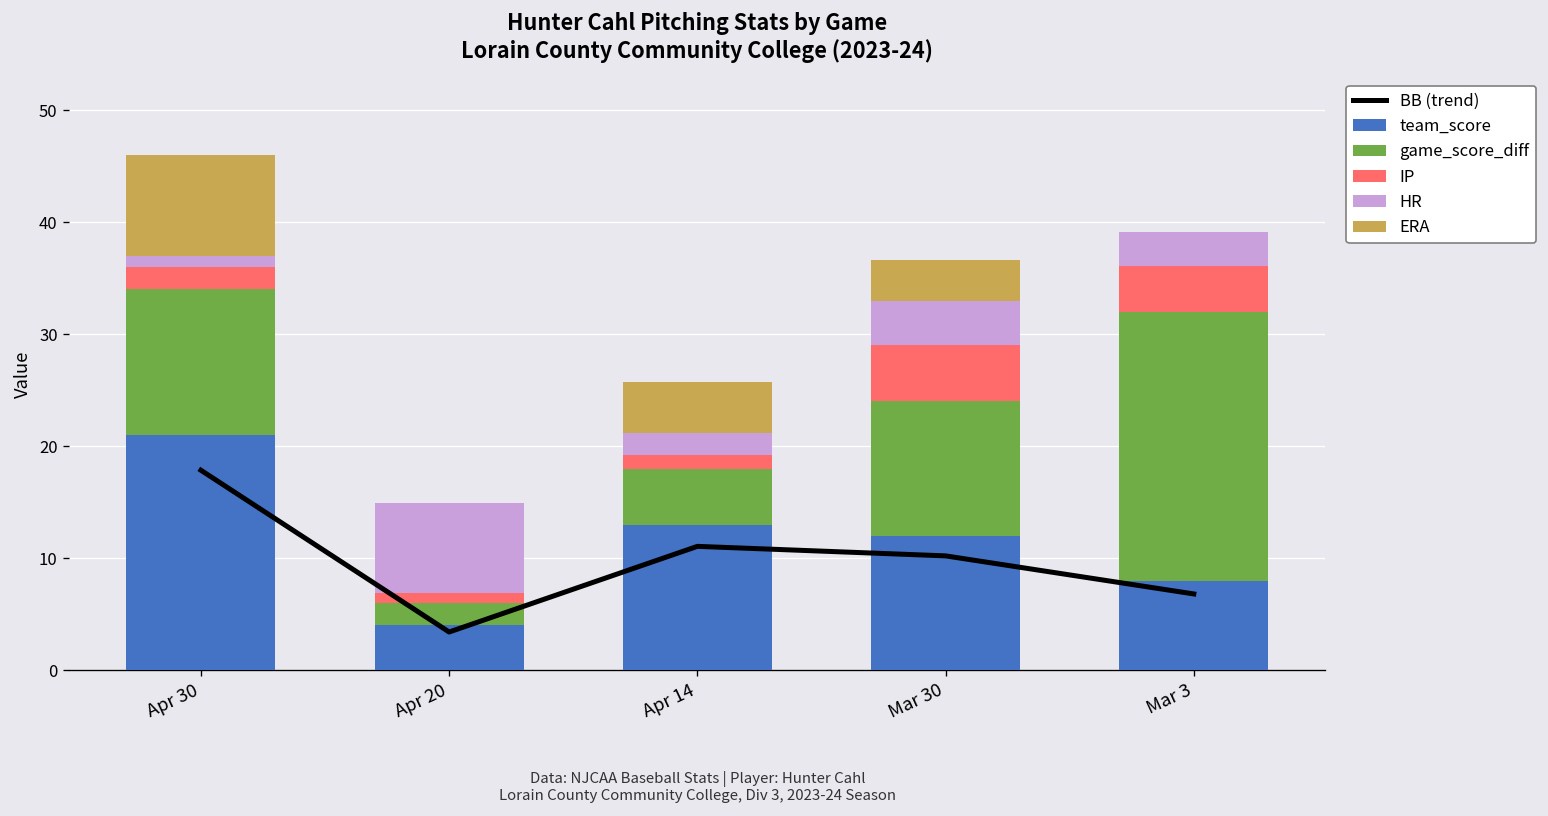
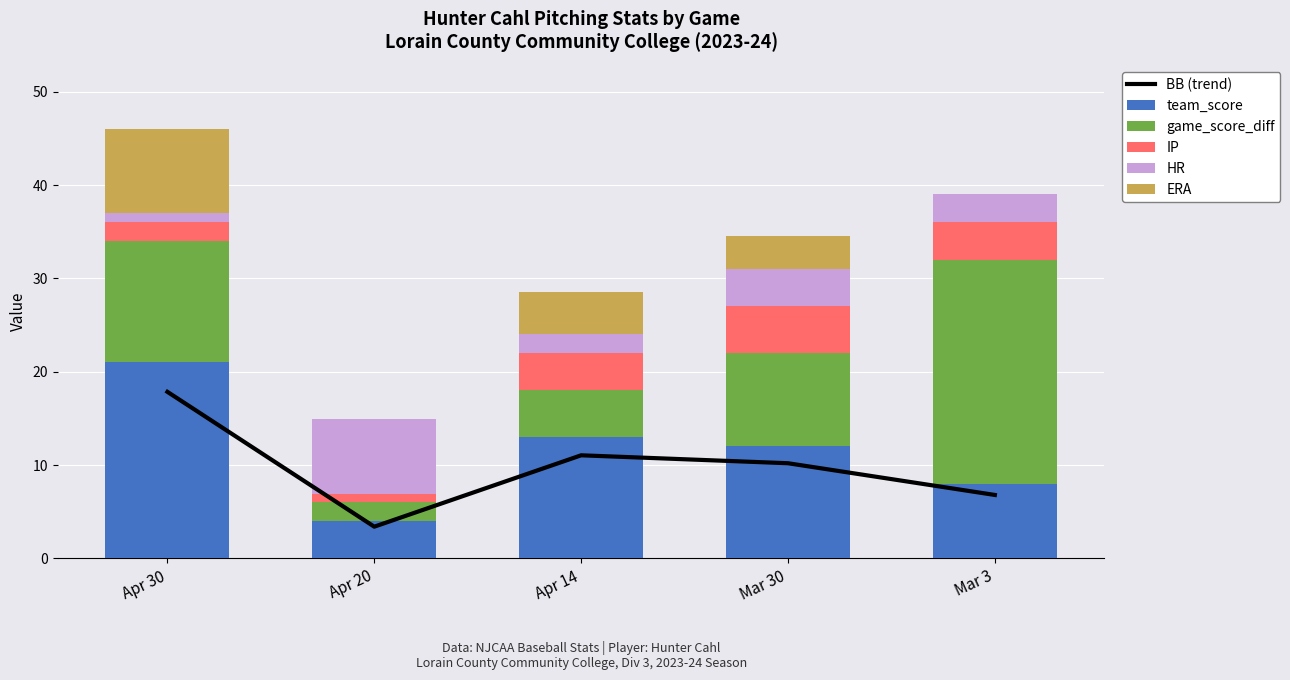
  {
    "BB (trend)": {
      "Apr 30": 18,
      "Apr 20": 3,
      "Apr 14": 11,
      "Mar 30": 10,
      "Mar 3": 7
    },
    "team_score": {
      "Apr 30": 21,
      "Apr 20": 4,
      "Apr 14": 13,
      "Mar 30": 12,
      "Mar 3": 8
    },
    "game_score_diff": {
      "Apr 30": 13,
      "Apr 20": 2,
      "Apr 14": 5,
-     "Mar 30": 12,
+     "Mar 30": 10,
      "Mar 3": 24
    },
    "IP": {
      "Apr 30": 2,
      "Apr 20": 1,
-     "Apr 14": 1,
+     "Apr 14": 4,
      "Mar 30": 5,
      "Mar 3": 4
    },
    "HR": {
      "Apr 30": 1,
      "Apr 20": 8,
      "Apr 14": 2,
      "Mar 30": 4,
      "Mar 3": 3
    },
    "ERA": {
      "Apr 30": 9,
      "Apr 20": 0,
      "Apr 14": 5,
      "Mar 30": 4,
      "Mar 3": 0
    }
  }
